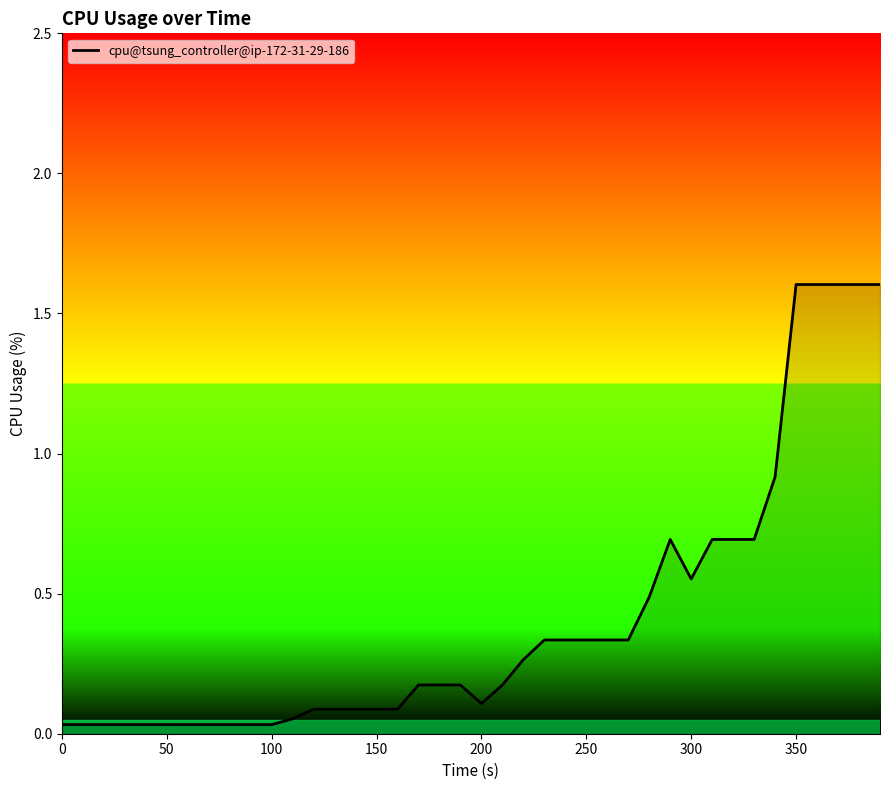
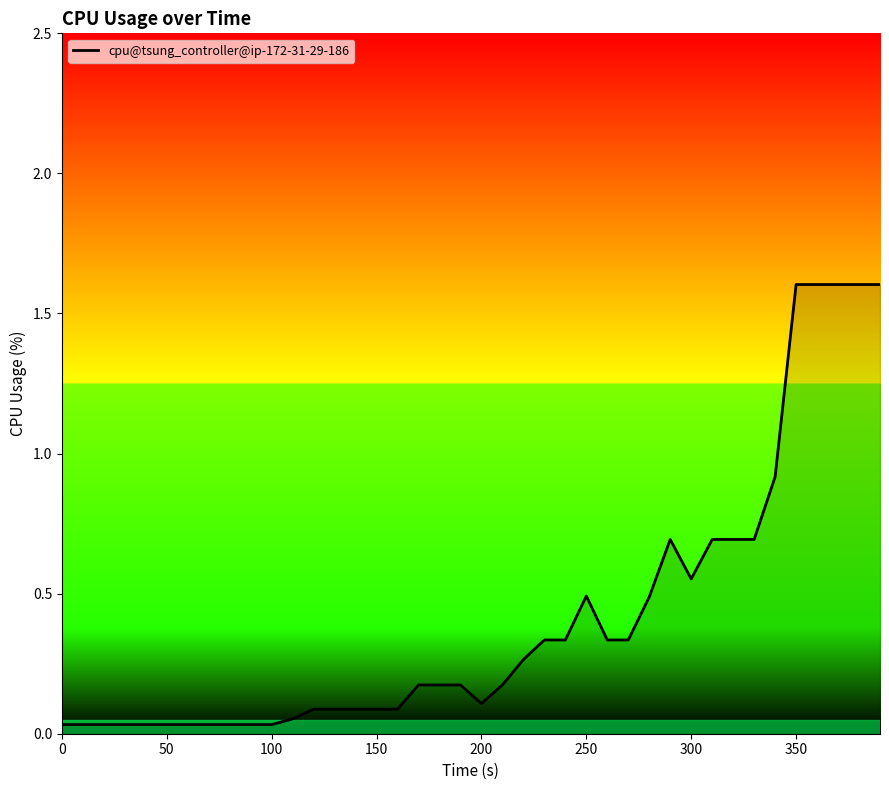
  {
    "150": 0.09,
    "200": 0.11,
-   "250": 0.33,
+   "250": 0.49,
    "300": 0.55,
    "350": 1.60
  }
